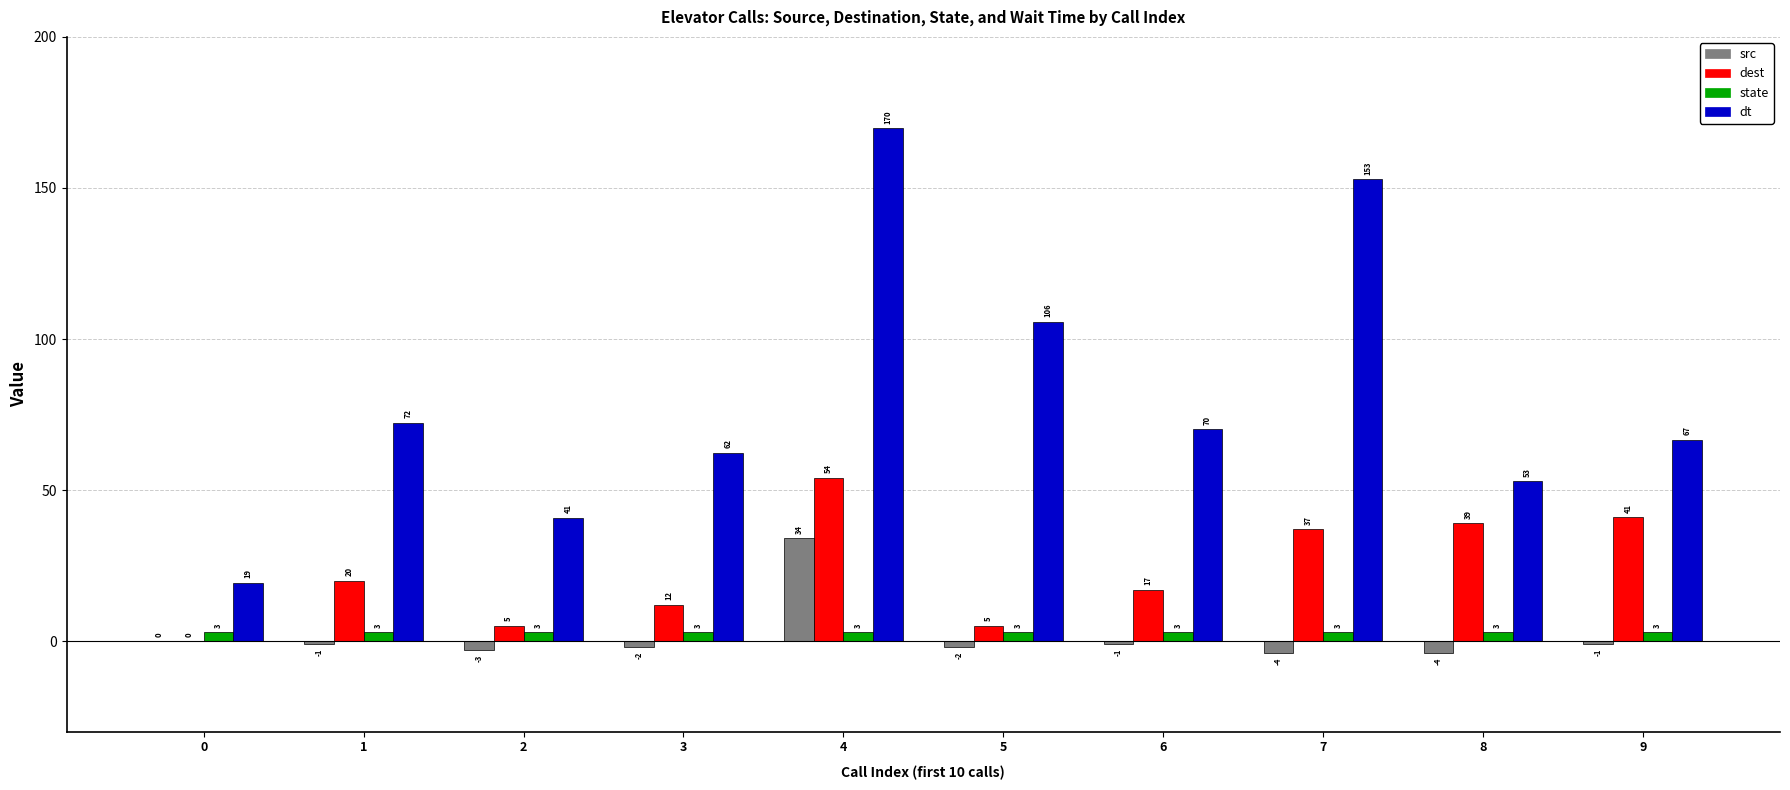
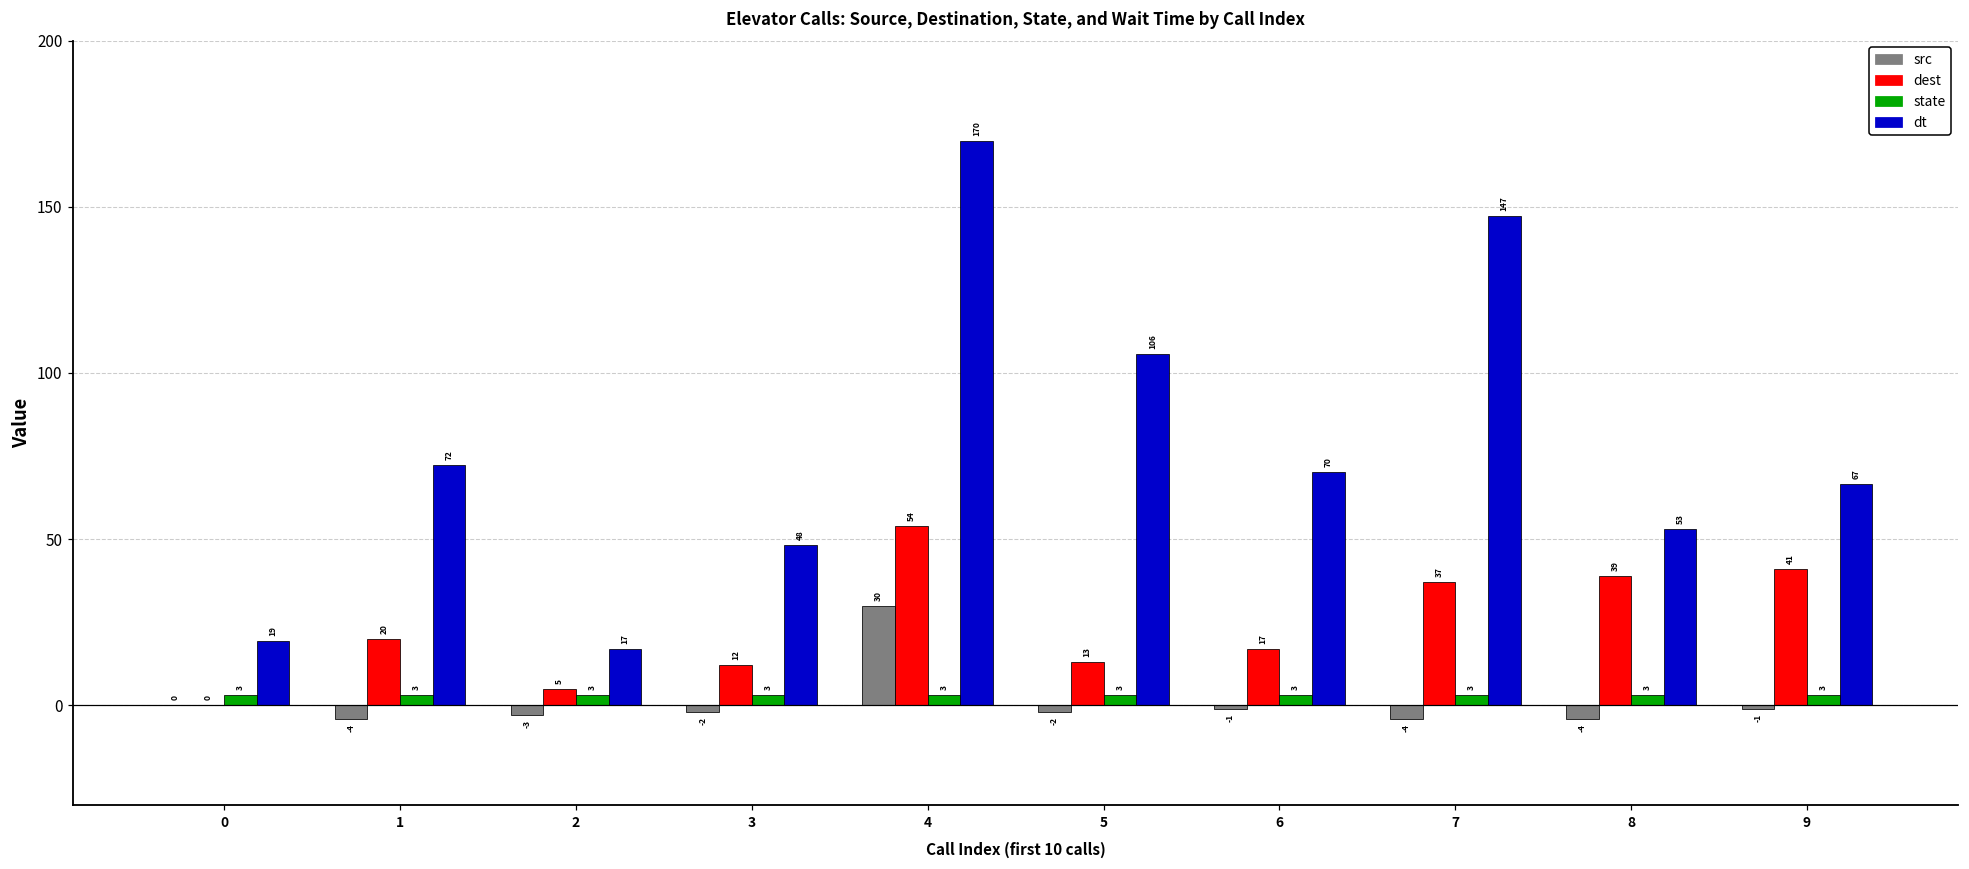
  {
    "src": {
      "0": 0,
-     "1": -1,
+     "1": -4,
      "2": -3,
      "3": -2,
-     "4": 34,
+     "4": 30,
      "5": -2,
      "6": -1,
      "7": -4,
      "8": -4,
      "9": -1
    },
    "dest": {
      "0": 0,
      "1": 20,
      "2": 5,
      "3": 12,
      "4": 54,
-     "5": 5,
+     "5": 13,
      "6": 17,
      "7": 37,
      "8": 39,
      "9": 41
    },
    "state": {
      "0": 3,
      "1": 3,
      "2": 3,
      "3": 3,
      "4": 3,
      "5": 3,
      "6": 3,
      "7": 3,
      "8": 3,
      "9": 3
    },
    "dt": {
      "0": 19,
      "1": 72,
-     "2": 41,
-     "3": 62,
+     "2": 17,
+     "3": 48,
      "4": 170,
      "5": 106,
      "6": 70,
-     "7": 153,
+     "7": 147,
      "8": 53,
      "9": 67
    }
  }
